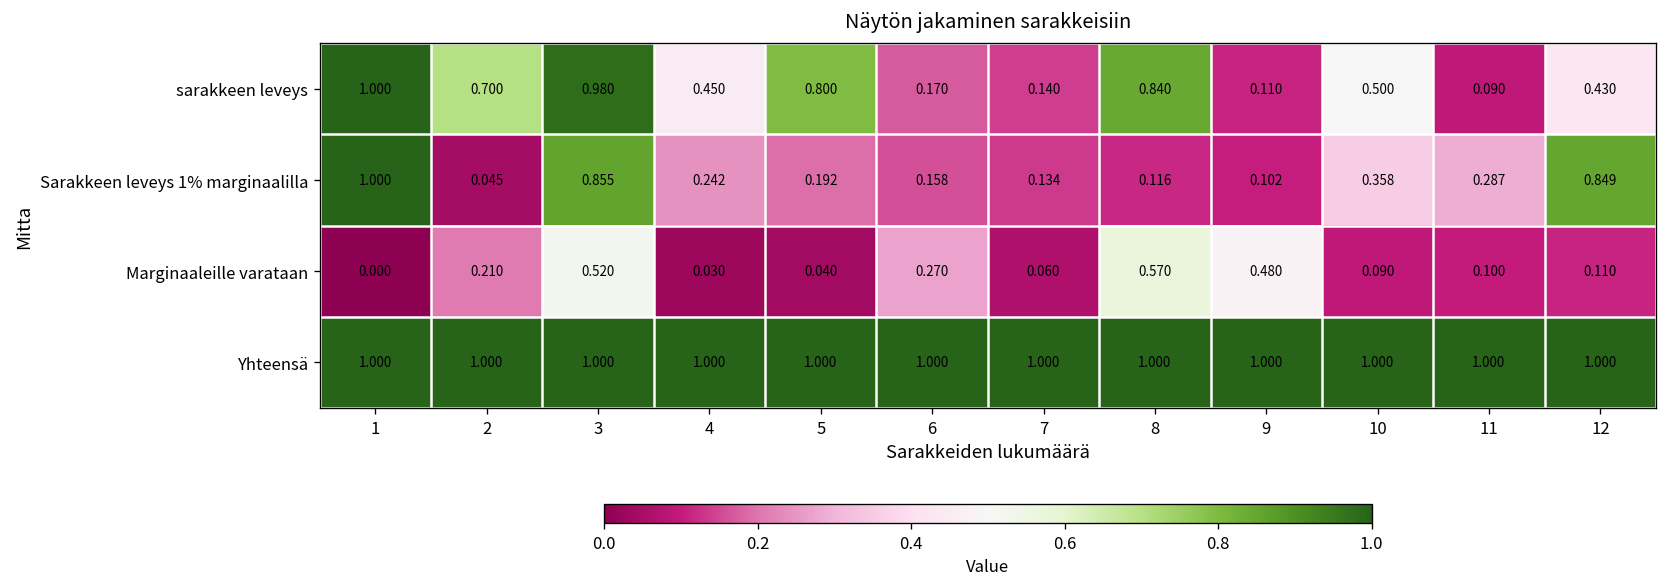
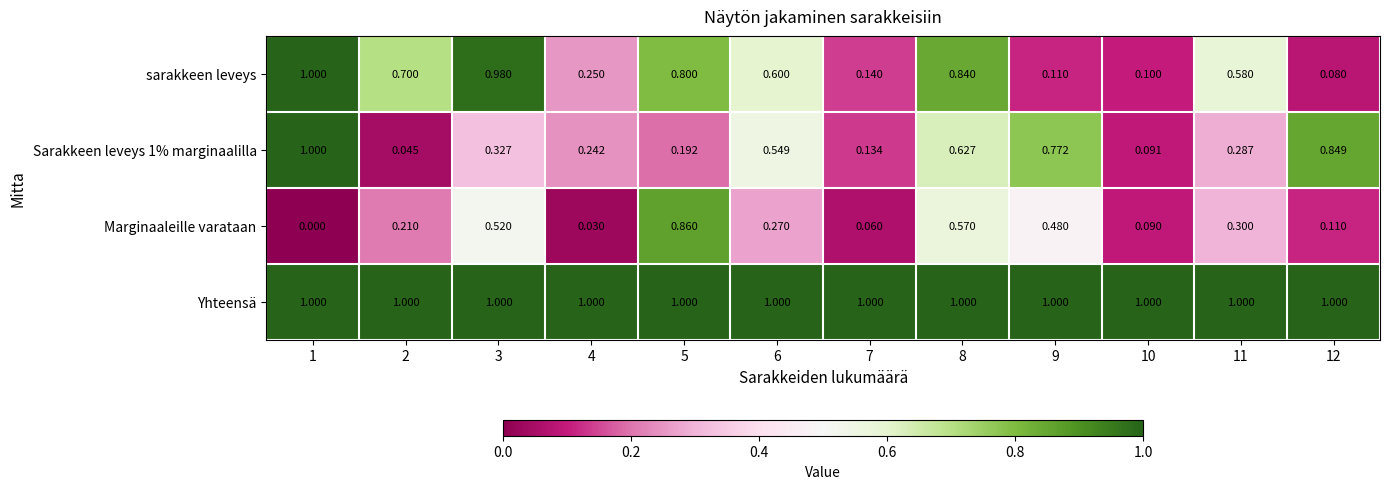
  {
    "sarakkeen leveys": {
      "1": 1.000,
      "2": 0.700,
      "3": 0.980,
-     "4": 0.450,
+     "4": 0.250,
      "5": 0.800,
-     "6": 0.170,
+     "6": 0.600,
      "7": 0.140,
      "8": 0.840,
      "9": 0.110,
-     "10": 0.500,
-     "11": 0.090,
-     "12": 0.430
+     "10": 0.100,
+     "11": 0.580,
+     "12": 0.080
    },
    "Sarakkeen leveys 1% marginaalilla": {
      "1": 1.000,
      "2": 0.045,
-     "3": 0.855,
+     "3": 0.327,
      "4": 0.242,
      "5": 0.192,
-     "6": 0.158,
+     "6": 0.549,
      "7": 0.134,
-     "8": 0.116,
-     "9": 0.102,
-     "10": 0.358,
+     "8": 0.627,
+     "9": 0.772,
+     "10": 0.091,
      "11": 0.287,
      "12": 0.849
    },
    "Marginaaleille varataan": {
      "1": 0.000,
      "2": 0.210,
      "3": 0.520,
      "4": 0.030,
-     "5": 0.040,
+     "5": 0.860,
      "6": 0.270,
      "7": 0.060,
      "8": 0.570,
      "9": 0.480,
      "10": 0.090,
-     "11": 0.100,
+     "11": 0.300,
      "12": 0.110
    },
    "Yhteensä": {
      "1": 1.000,
      "2": 1.000,
      "3": 1.000,
      "4": 1.000,
      "5": 1.000,
      "6": 1.000,
      "7": 1.000,
      "8": 1.000,
      "9": 1.000,
      "10": 1.000,
      "11": 1.000,
      "12": 1.000
    }
  }
